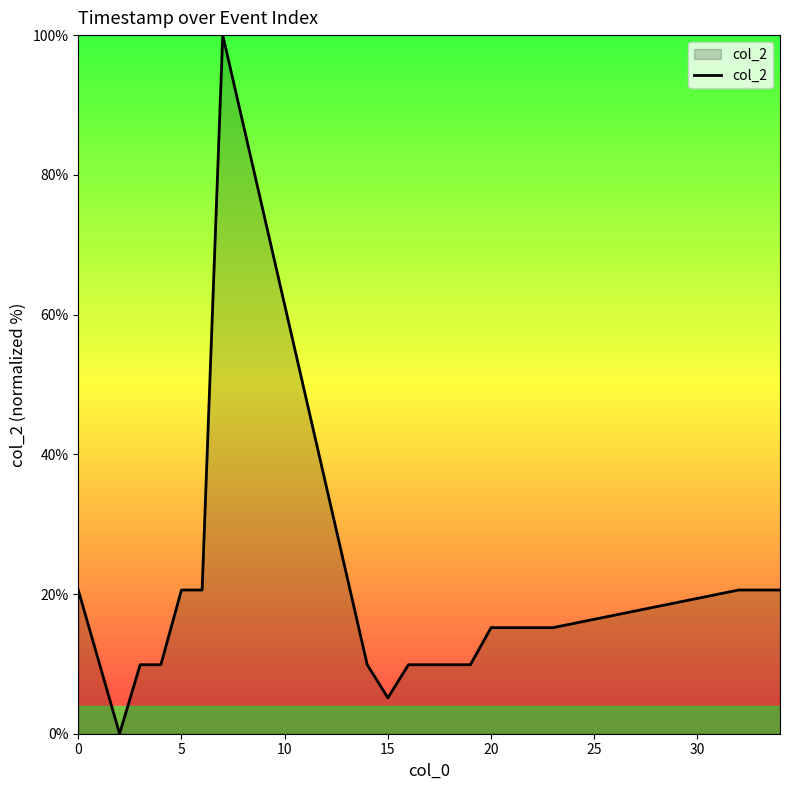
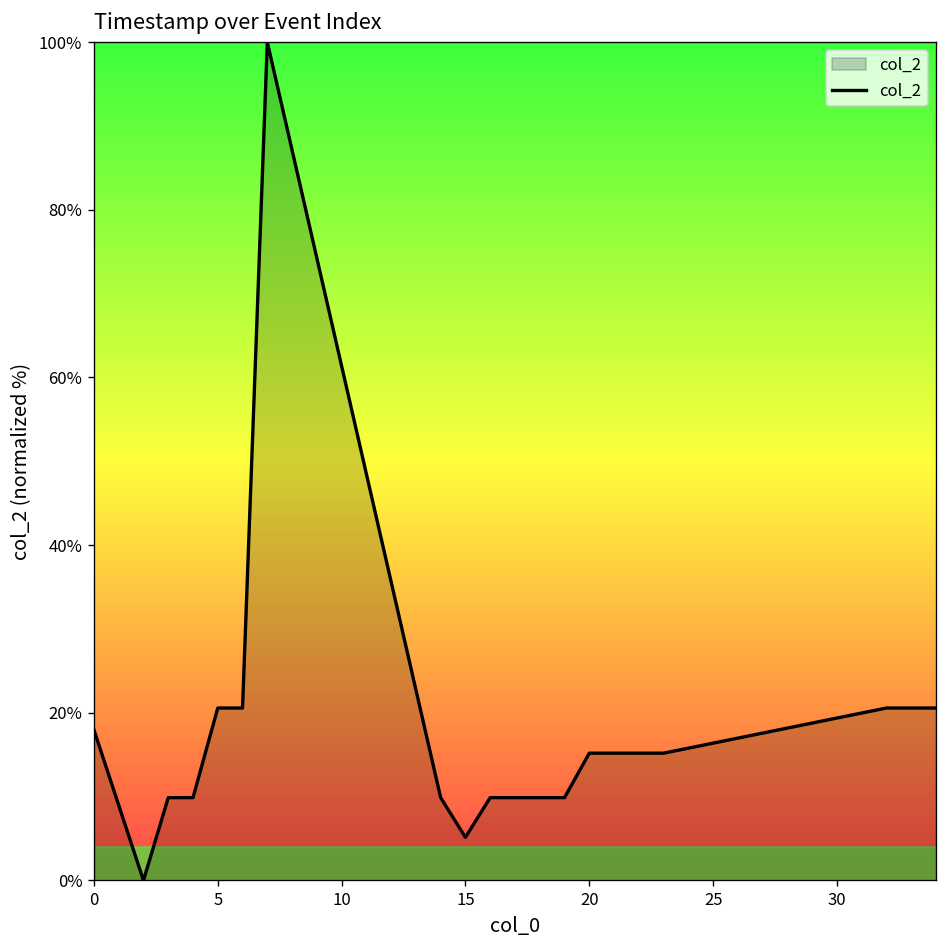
  {
-   "0": "21%",
+   "0": "18%",
    "5": "21%",
    "15": "5%",
    "20": "15%"
  }
